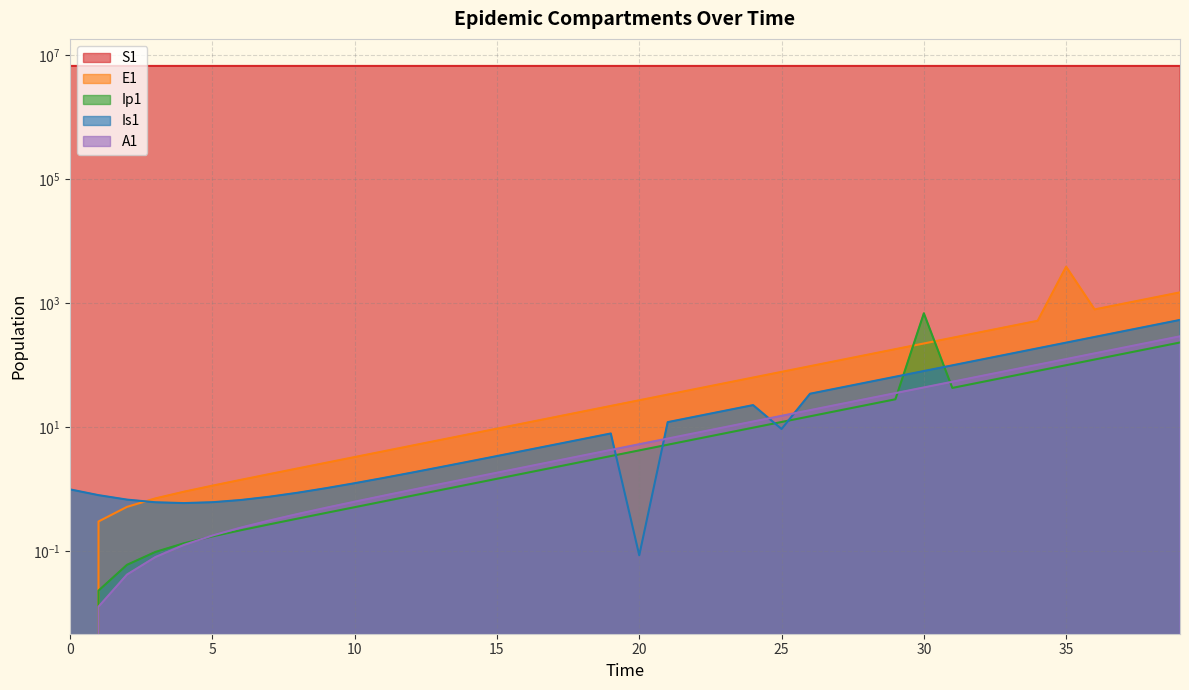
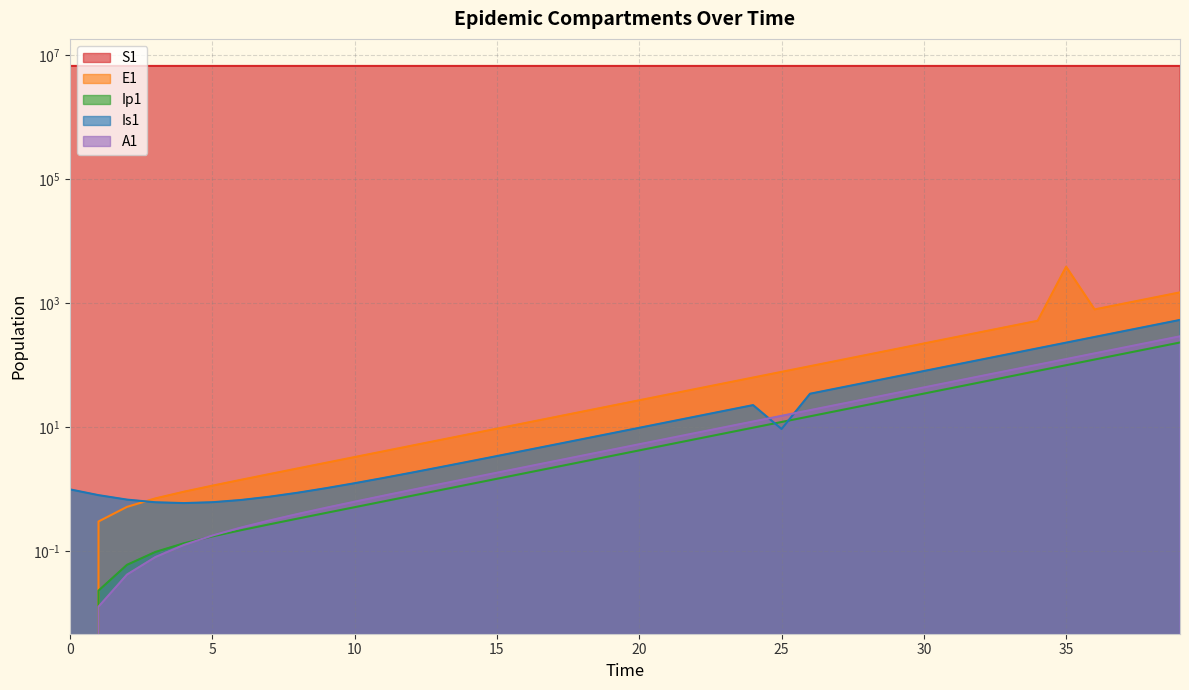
  {
    "S1": {
      "0": 7000000,
      "5": 7000000,
      "10": 7000000,
      "15": 7000000,
      "20": 7000000,
      "25": 7000000,
      "30": 7000000,
      "35": 7000000
    },
    "E1": {
      "5": 1.1,
      "10": 3,
      "15": 10,
      "20": 30,
      "25": 80,
      "30": 220,
      "35": 4000
    },
    "Ip1": {
      "10": 0.5,
      "15": 1.5,
      "20": 4,
      "25": 12,
-     "30": 700,
+     "30": 30,
      "35": 100
    },
    "Is1": {
      "0": 1.0,
      "5": 0.6,
      "10": 1.3,
      "15": 3,
-     "20": 0.09,
+     "20": 10,
      "25": 9,
      "30": 80,
      "35": 230
    },
    "A1": {
      "10": 0.6,
      "15": 1.9,
      "20": 5,
      "25": 15,
      "30": 40,
      "35": 130
    }
  }
